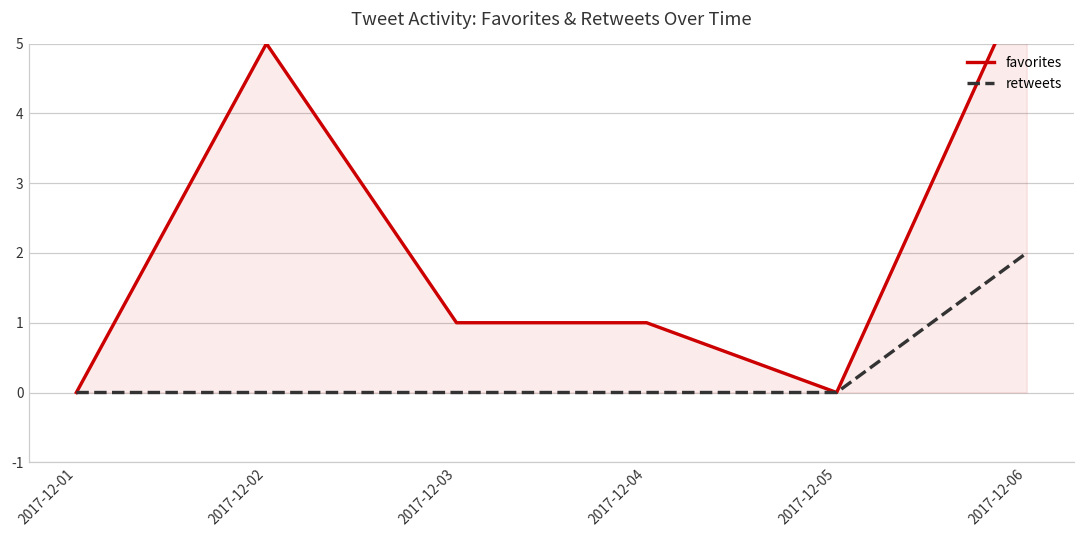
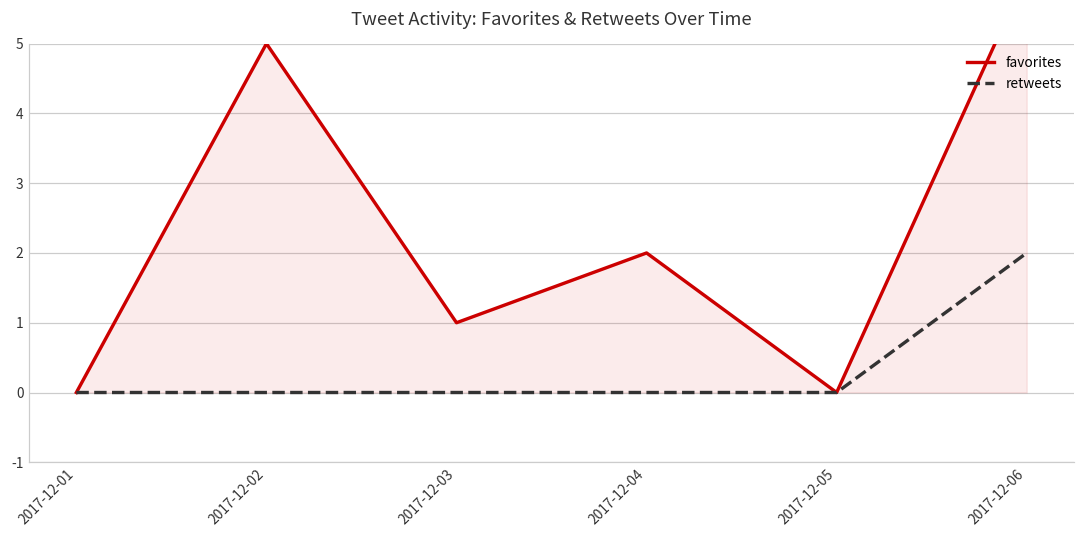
  {
    "favorites": {
      "2017-12-02": 5,
      "2017-12-03": 1,
-     "2017-12-04": 1
+     "2017-12-04": 2
    },
    "retweets": {
      "2017-12-02": 0,
      "2017-12-03": 0,
      "2017-12-04": 0,
      "2017-12-06": 2
    }
  }
